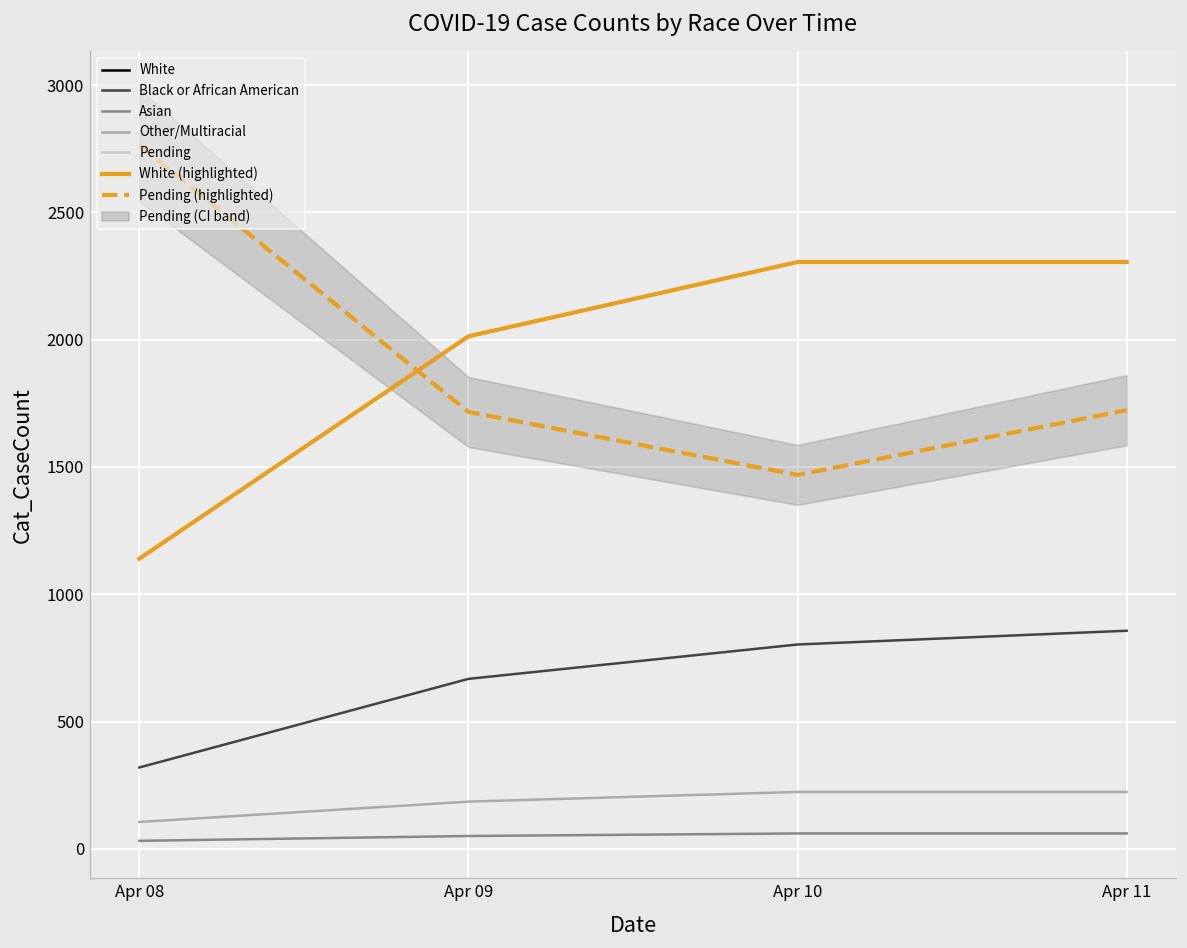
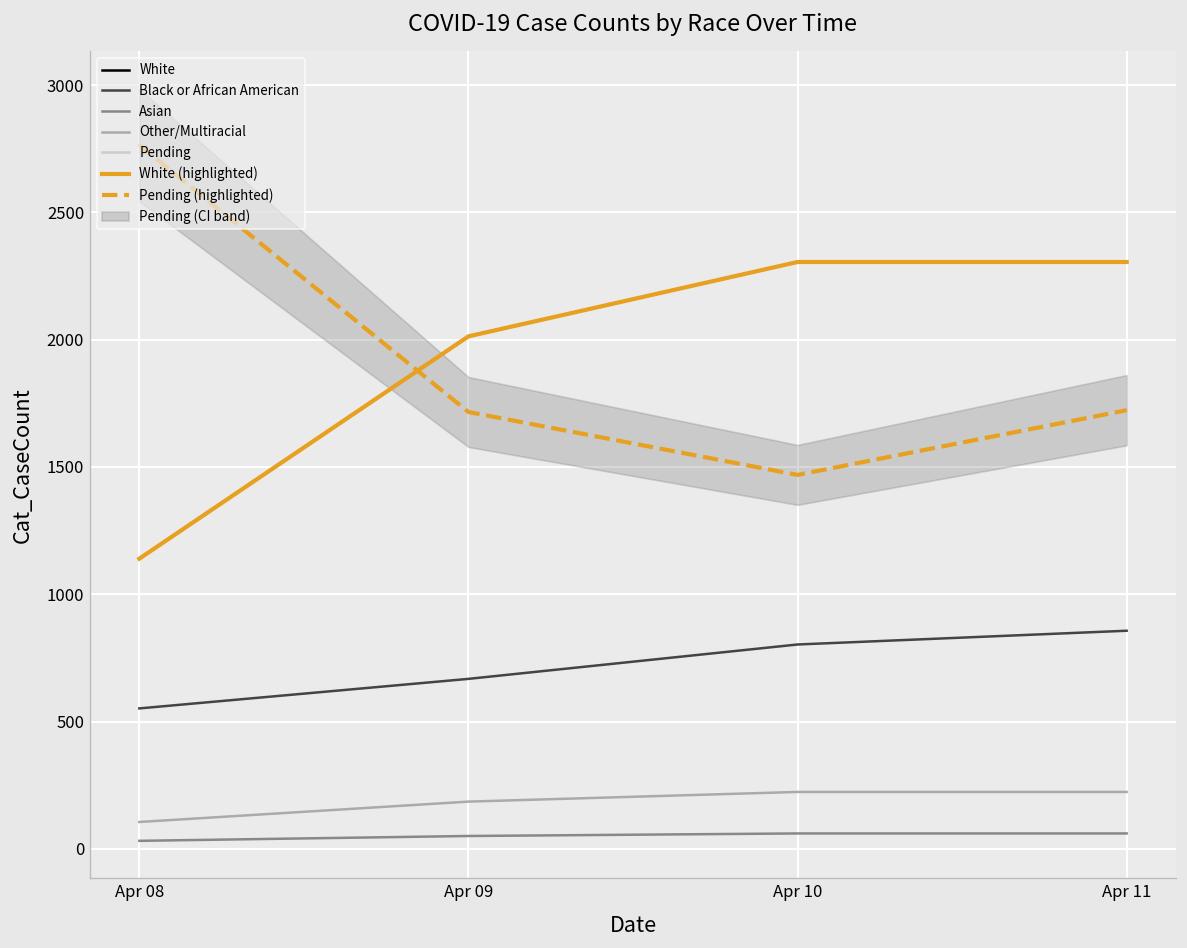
  {
    "Black or African American": {
-     "Apr 08": 320,
+     "Apr 08": 550,
      "Apr 09": 670,
      "Apr 10": 800,
      "Apr 11": 860
    }
  }
